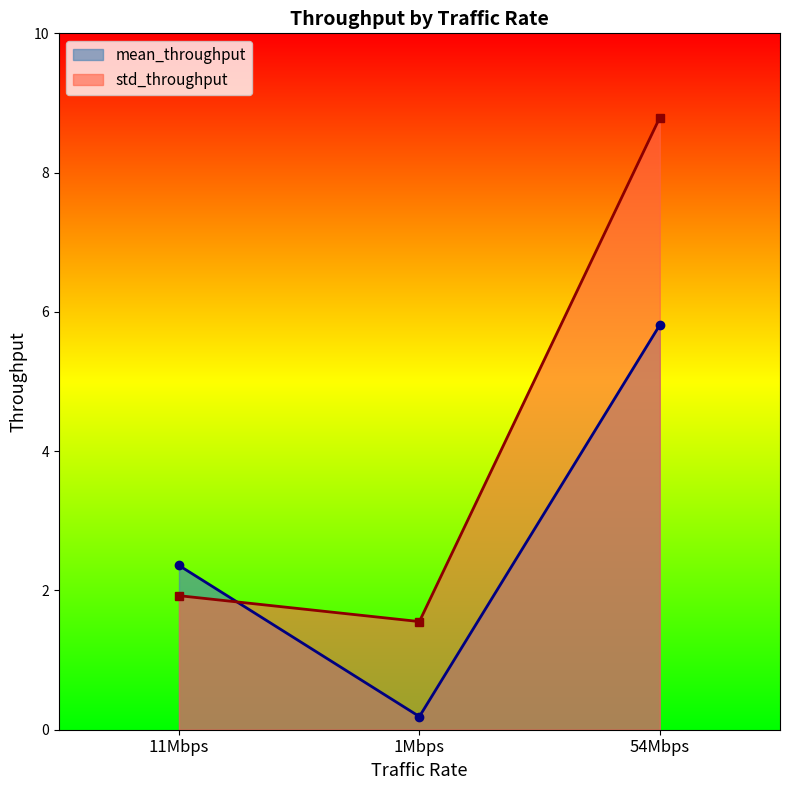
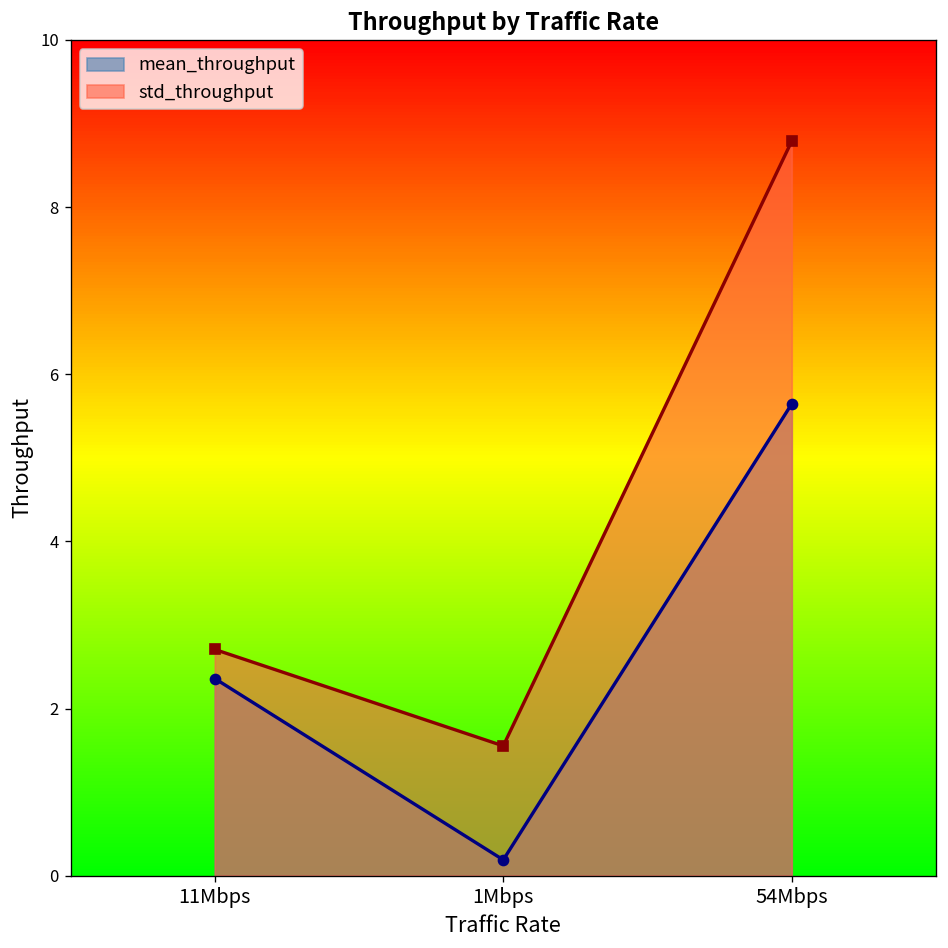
  {
    "mean_throughput": {
      "11Mbps": 2.4,
      "1Mbps": 0.2,
-     "54Mbps": 5.8
+     "54Mbps": 5.6
    },
    "std_throughput": {
-     "11Mbps": 1.9,
+     "11Mbps": 2.7,
      "1Mbps": 1.6,
      "54Mbps": 8.8
    }
  }
